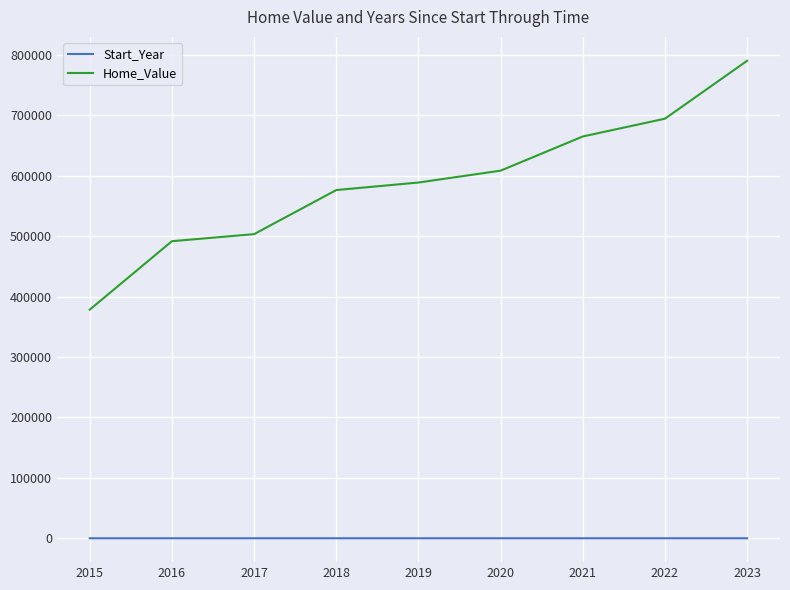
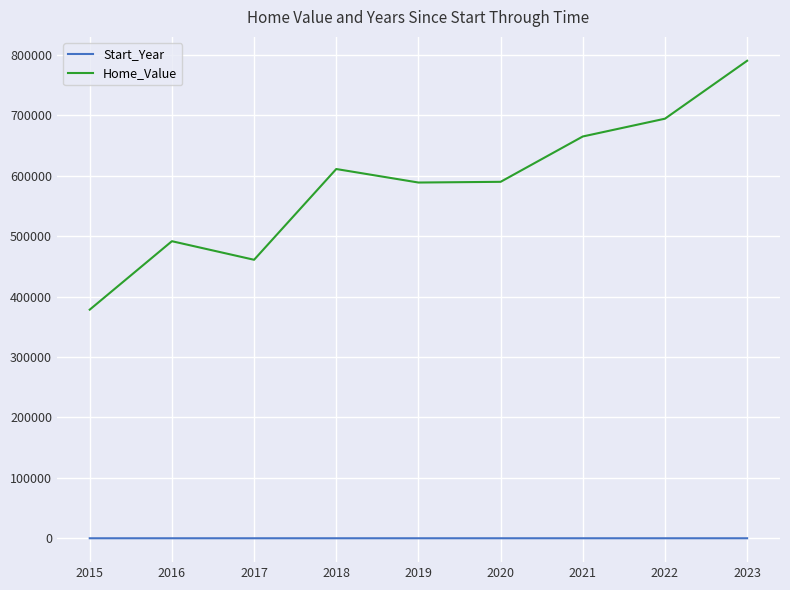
  {
    "Start_Year": {
      "2015": 0,
      "2016": 0,
      "2017": 0,
      "2018": 0,
      "2019": 0,
      "2020": 0,
      "2021": 0,
      "2022": 0,
      "2023": 0
    },
    "Home_Value": {
      "2015": 380000,
      "2016": 490000,
-     "2017": 500000,
-     "2018": 580000,
+     "2017": 460000,
+     "2018": 610000,
      "2019": 590000,
-     "2020": 610000,
+     "2020": 590000,
      "2021": 660000,
      "2022": 690000,
      "2023": 790000
    }
  }
